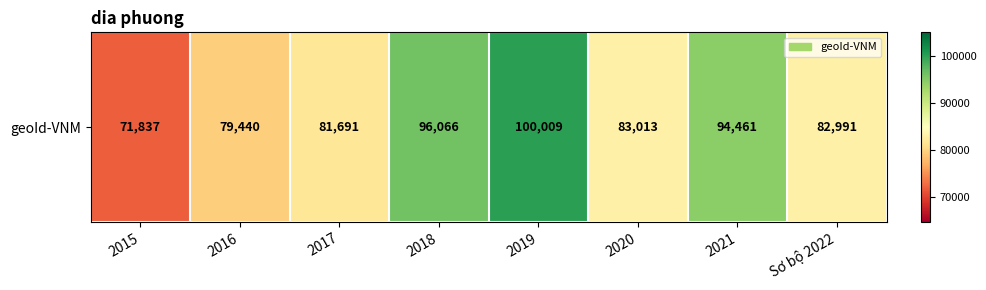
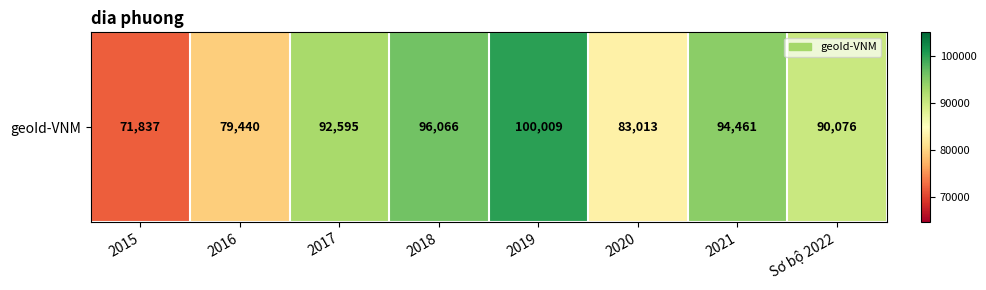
  {
    "geoId-VNM": {
      "2015": "71,837",
      "2016": "79,440",
-     "2017": "81,691",
+     "2017": "92,595",
      "2018": "96,066",
      "2019": "100,009",
      "2020": "83,013",
      "2021": "94,461",
-     "Sơ bộ 2022": "82,991"
+     "Sơ bộ 2022": "90,076"
    }
  }
